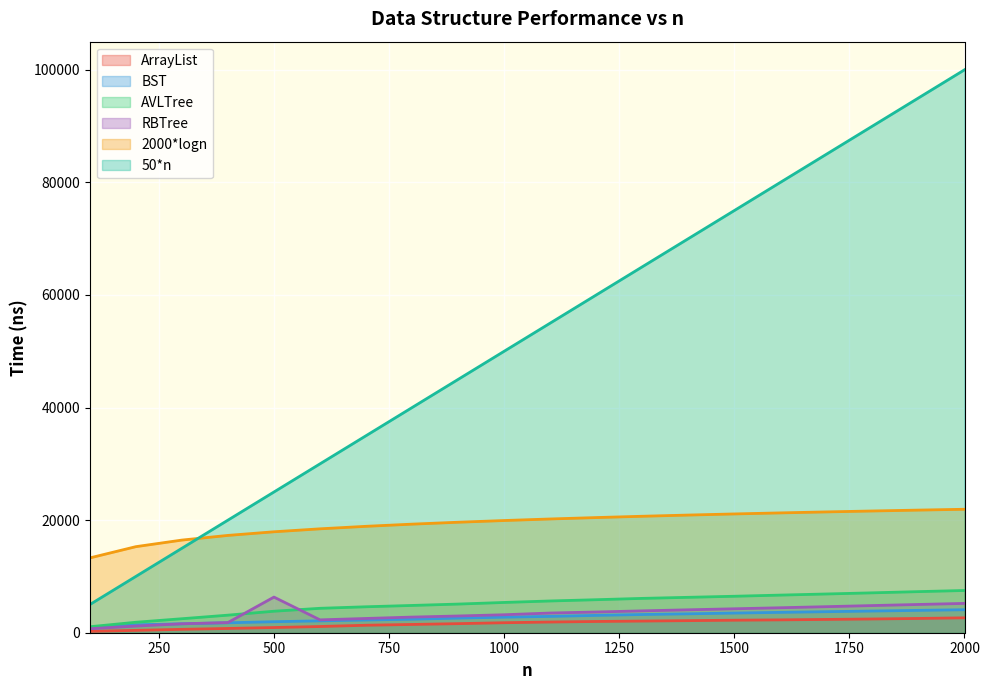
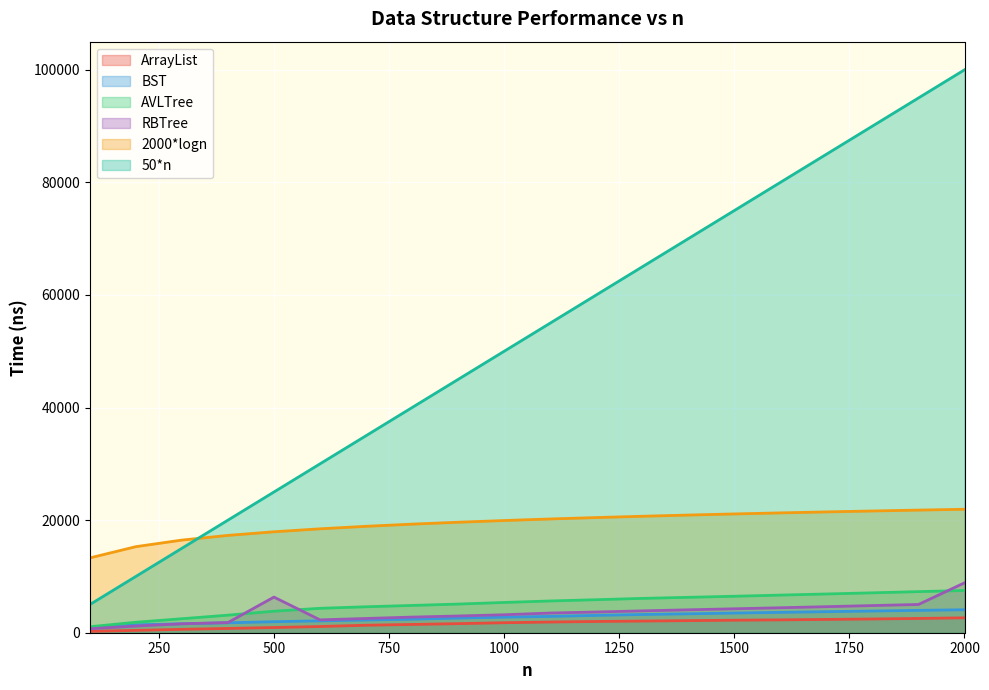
  {
    "RBTree": {
      "500": 6000,
      "1500": 4000,
-     "2000": 5000
+     "2000": 9000
    }
  }
